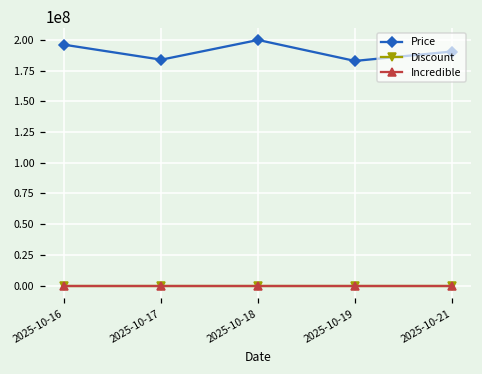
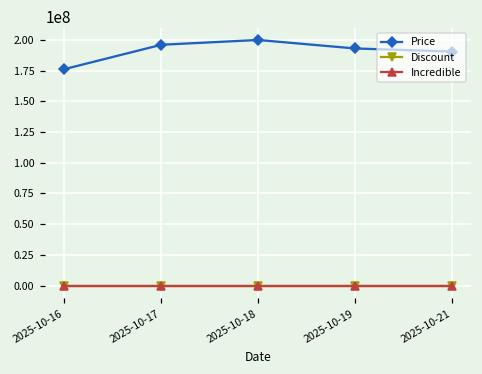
  {
    "Price": {
-     "2025-10-16": 196000000,
-     "2025-10-17": 184000000,
+     "2025-10-16": 176000000,
+     "2025-10-17": 196000000,
      "2025-10-18": 200000000,
-     "2025-10-19": 183000000
+     "2025-10-19": 193000000
    },
    "Incredible": {
      "2025-10-16": 0,
      "2025-10-17": 0,
      "2025-10-18": 0,
      "2025-10-19": 0,
      "2025-10-21": 0
    }
  }
